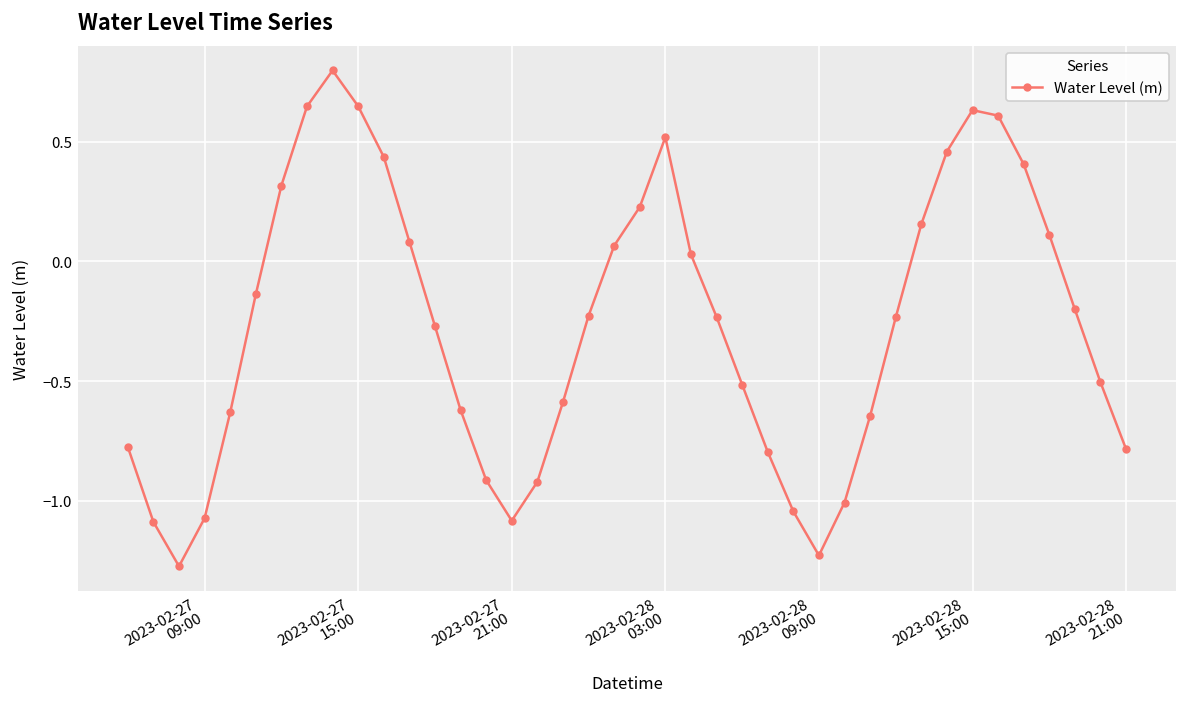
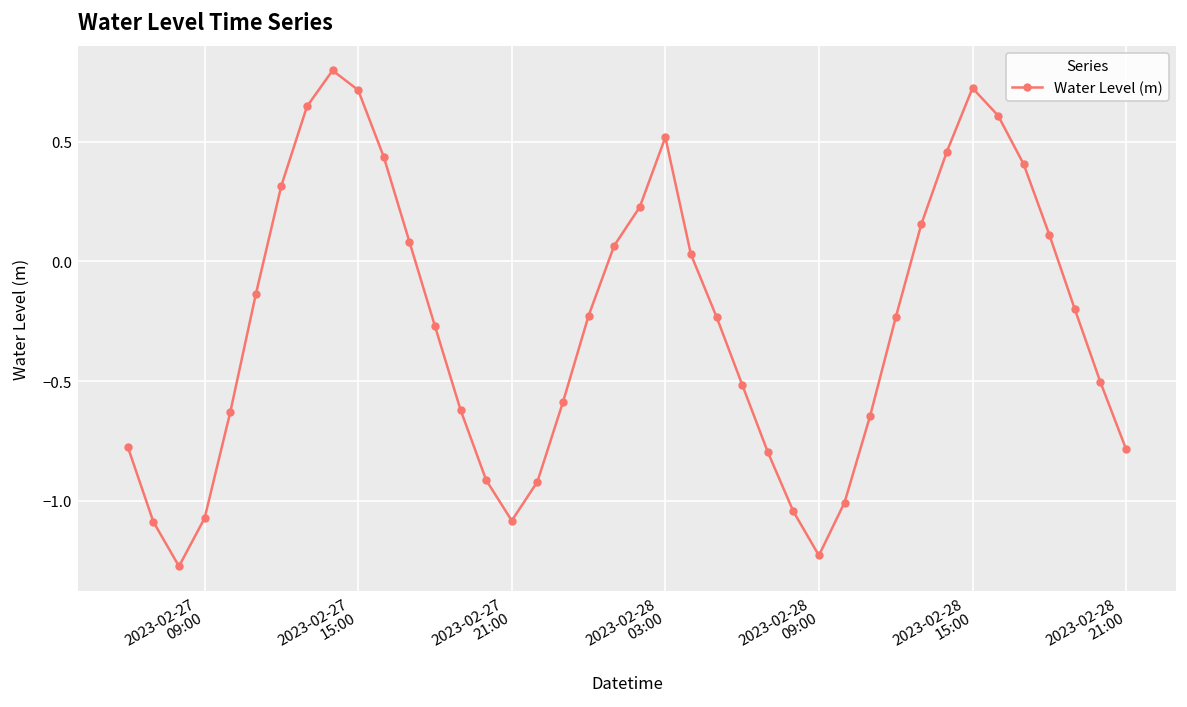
  {
    "2023-02-27 09:00": -1.07,
-   "2023-02-27 15:00": 0.65,
+   "2023-02-27 15:00": 0.71,
    "2023-02-27 21:00": -1.08,
    "2023-02-28 03:00": 0.52,
    "2023-02-28 09:00": -1.23,
-   "2023-02-28 15:00": 0.63,
+   "2023-02-28 15:00": 0.72,
    "2023-02-28 21:00": -0.78
  }
